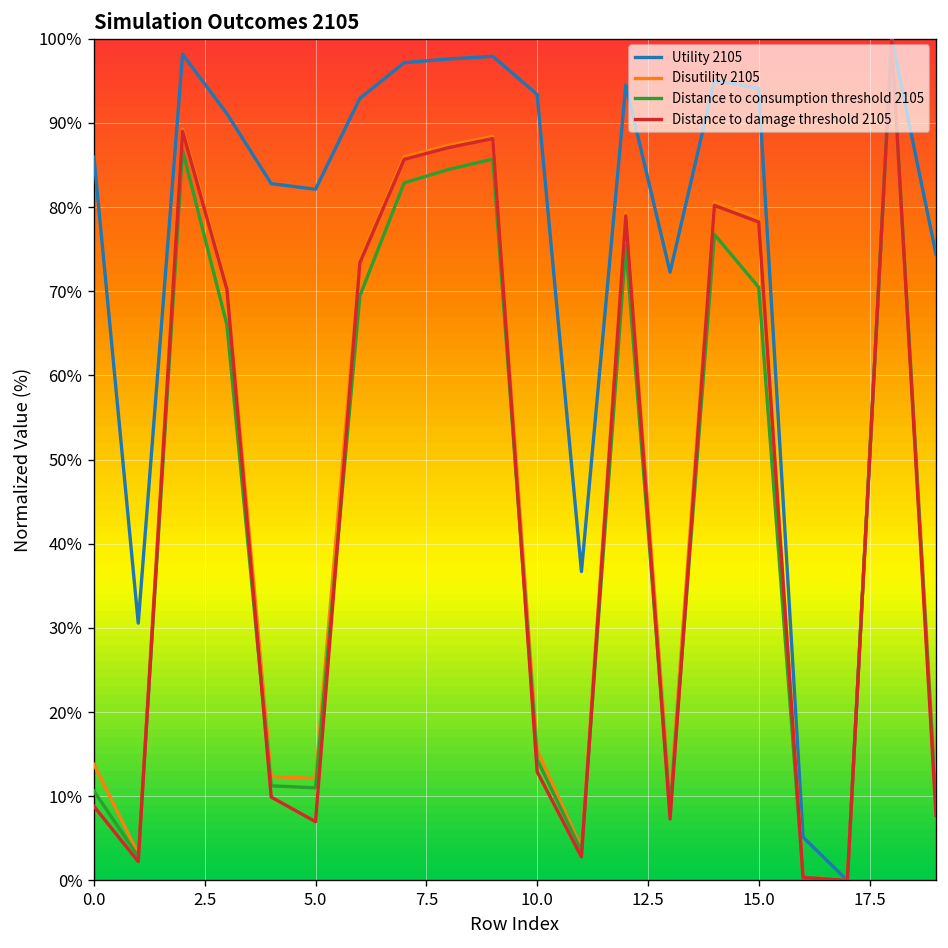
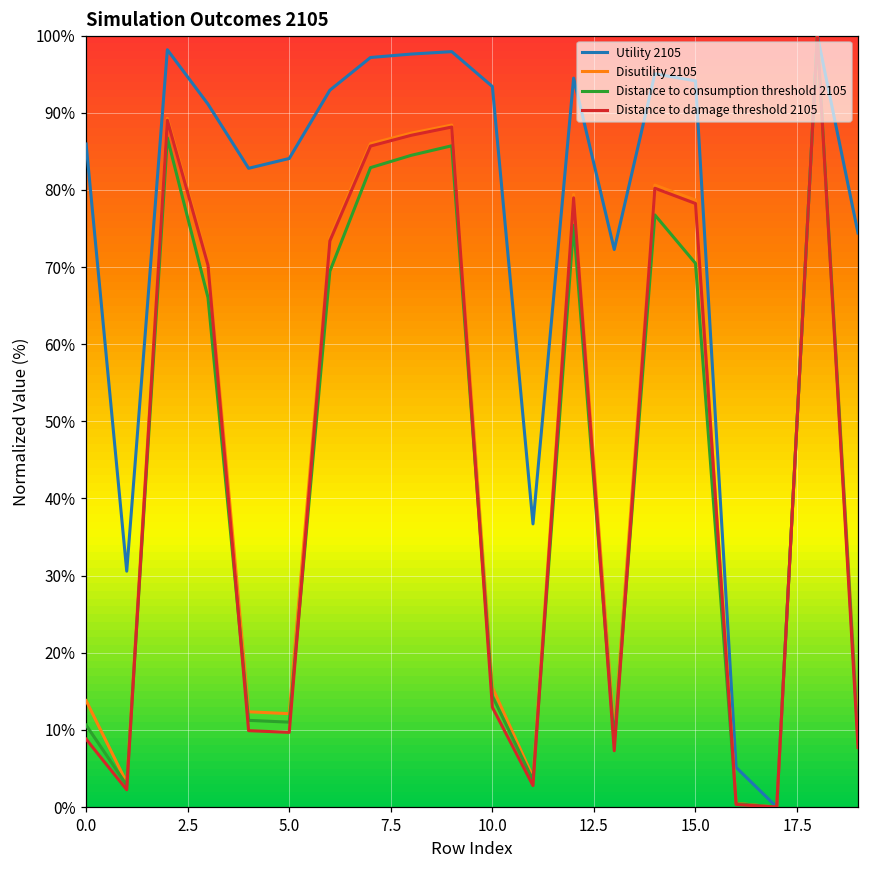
  {
    "Utility 2105": {
      "0.0": "86%",
-     "5.0": "82%",
+     "5.0": "84%",
      "10.0": "93%"
    },
    "Disutility 2105": {
      "0.0": "14%",
      "5.0": "12%",
      "10.0": "16%",
      "15.0": "79%"
    },
    "Distance to consumption threshold 2105": {
      "0.0": "11%",
      "5.0": "11%",
      "10.0": "14%",
      "15.0": "70%"
    },
    "Distance to damage threshold 2105": {
      "0.0": "9%",
-     "5.0": "7%",
+     "5.0": "10%",
      "10.0": "13%",
      "15.0": "78%"
    }
  }
